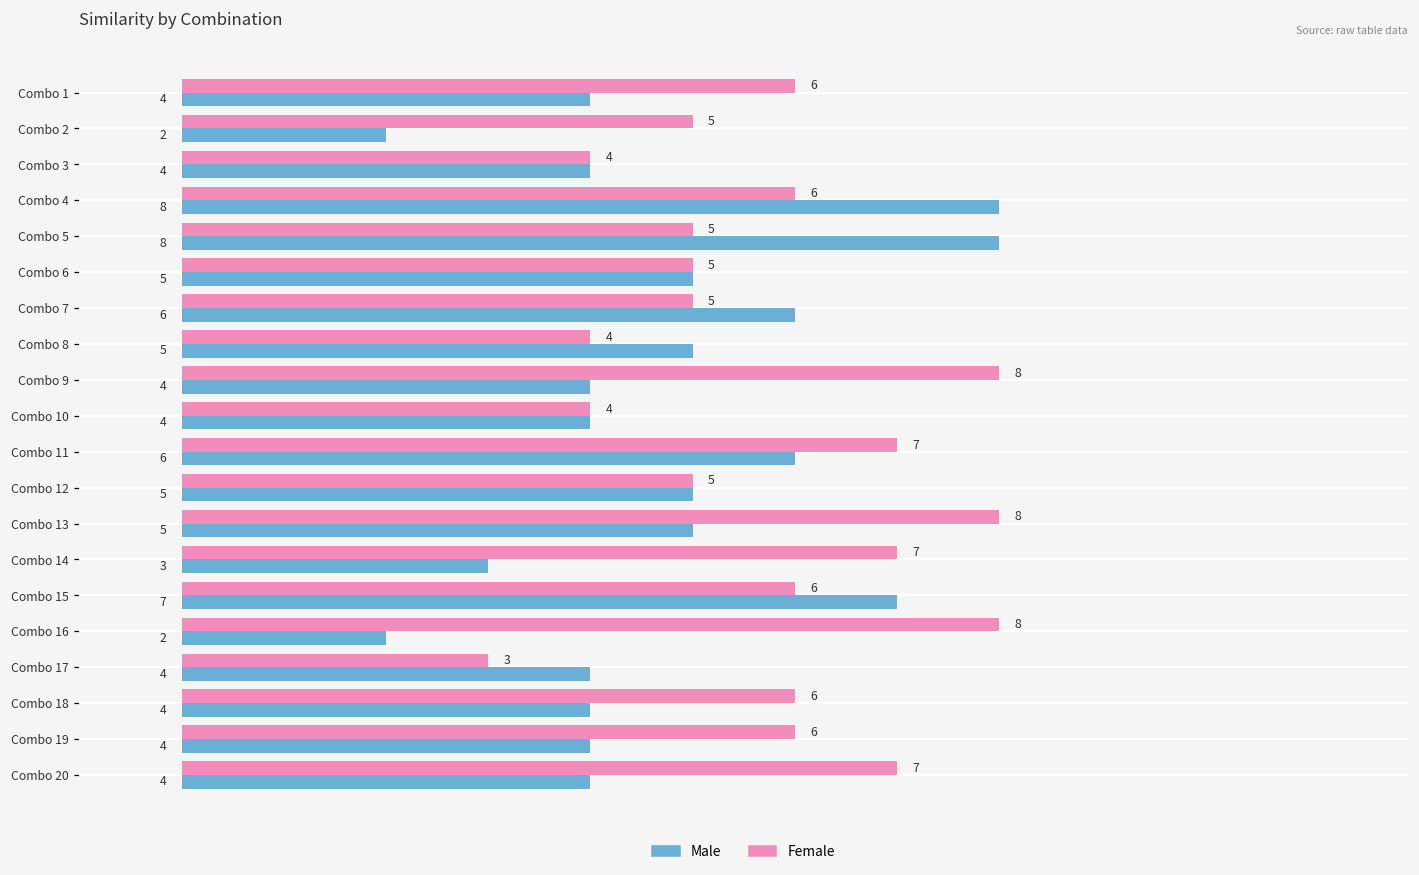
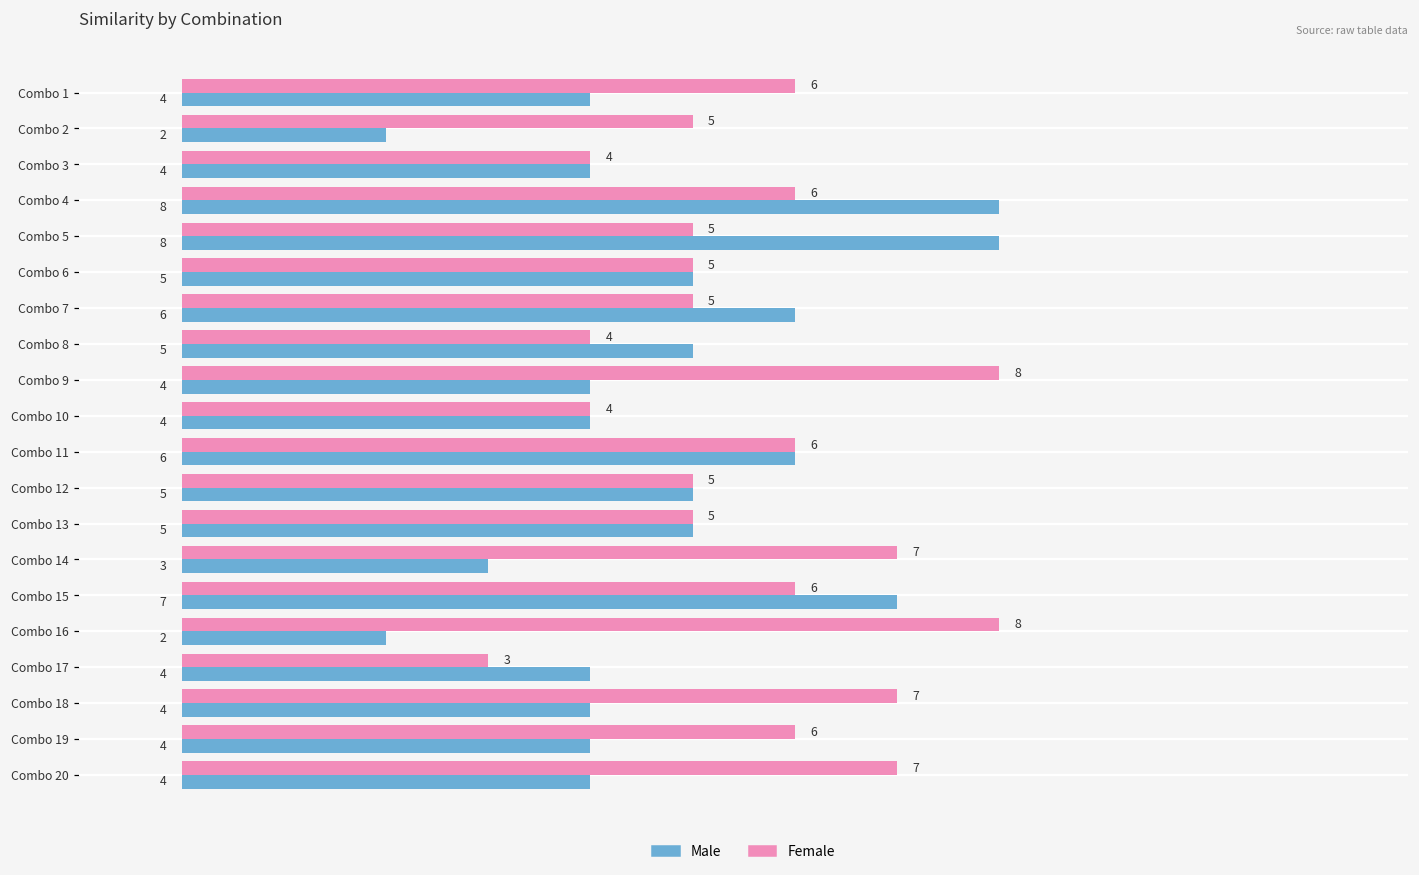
  {
    "Female": {
      "Combo 1": 6,
      "Combo 2": 5,
      "Combo 3": 4,
      "Combo 4": 6,
      "Combo 5": 5,
      "Combo 6": 5,
      "Combo 7": 5,
      "Combo 8": 4,
      "Combo 9": 8,
      "Combo 10": 4,
-     "Combo 11": 7,
+     "Combo 11": 6,
      "Combo 12": 5,
-     "Combo 13": 8,
+     "Combo 13": 5,
      "Combo 14": 7,
      "Combo 15": 6,
      "Combo 16": 8,
      "Combo 17": 3,
-     "Combo 18": 6,
+     "Combo 18": 7,
      "Combo 19": 6,
      "Combo 20": 7
    }
  }
